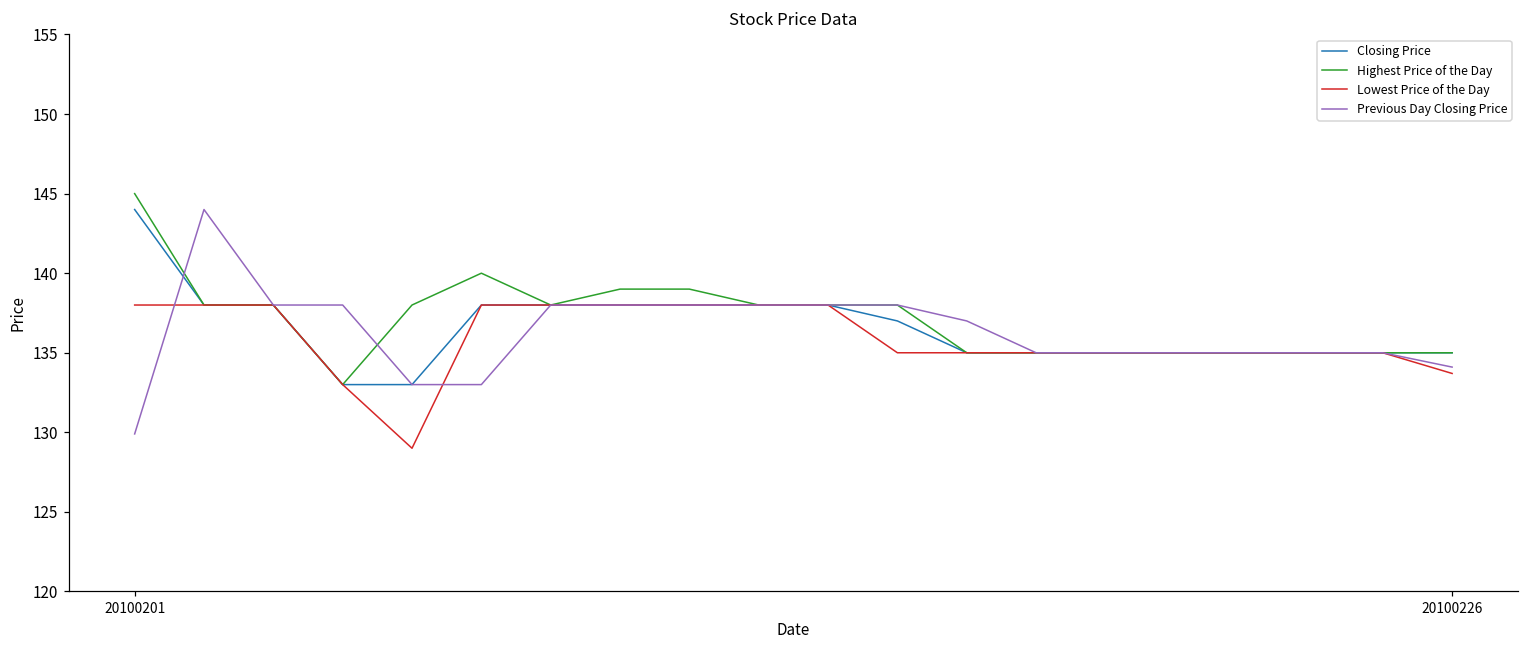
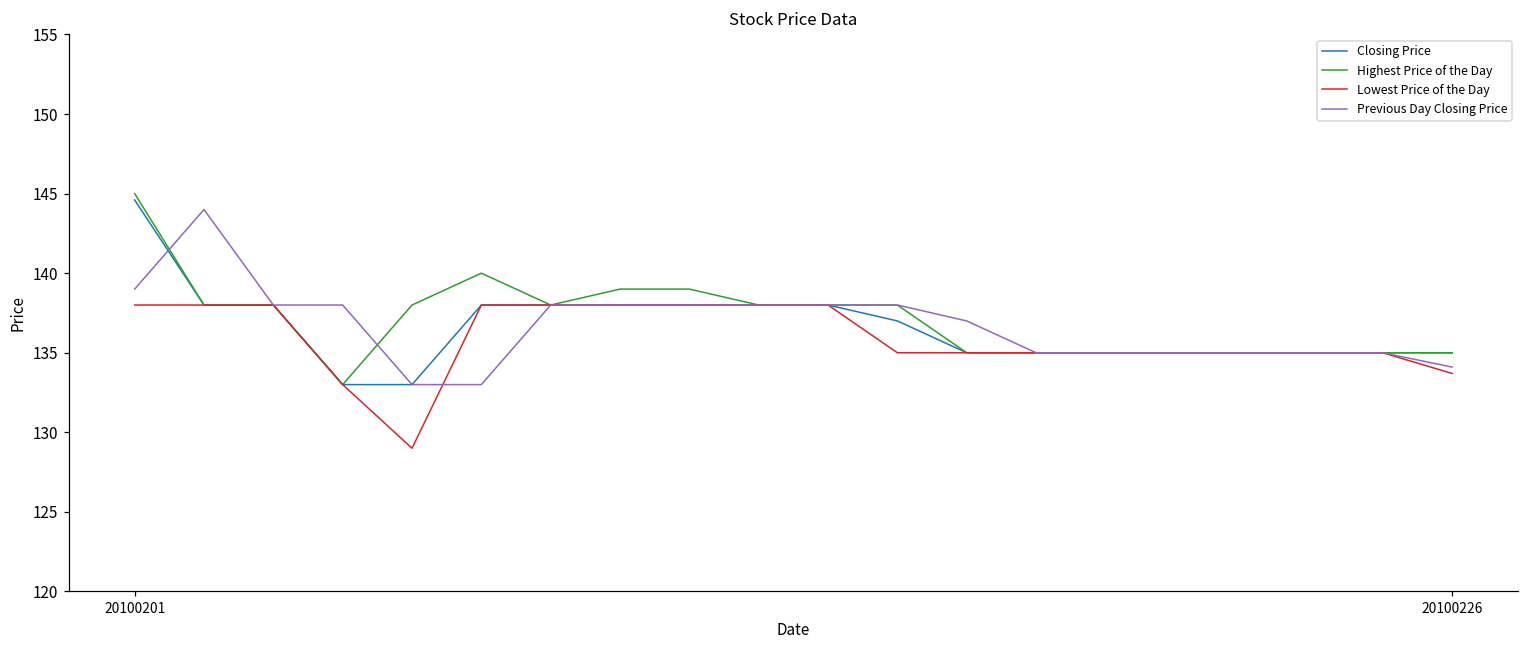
  {
    "Closing Price": {
-     "20100201": 144.0
+     "20100201": 144.6
    },
    "Highest Price of the Day": {
      "20100201": 145.0
    },
    "Lowest Price of the Day": {
      "20100201": 138.0,
      "20100226": 133.7
    },
    "Previous Day Closing Price": {
-     "20100201": 129.9,
+     "20100201": 139.0,
      "20100226": 134.1
    }
  }
